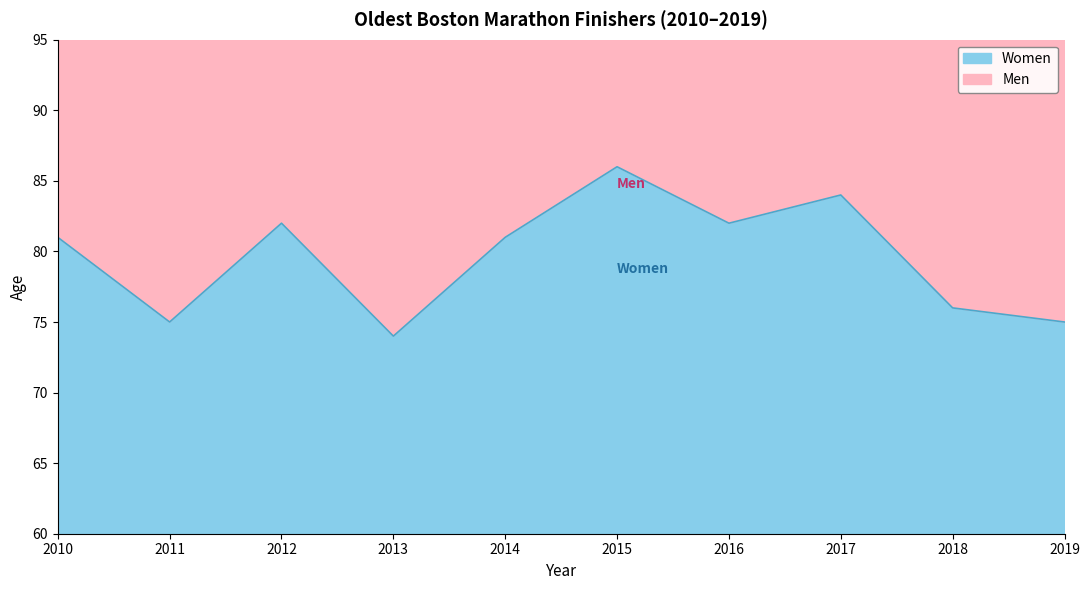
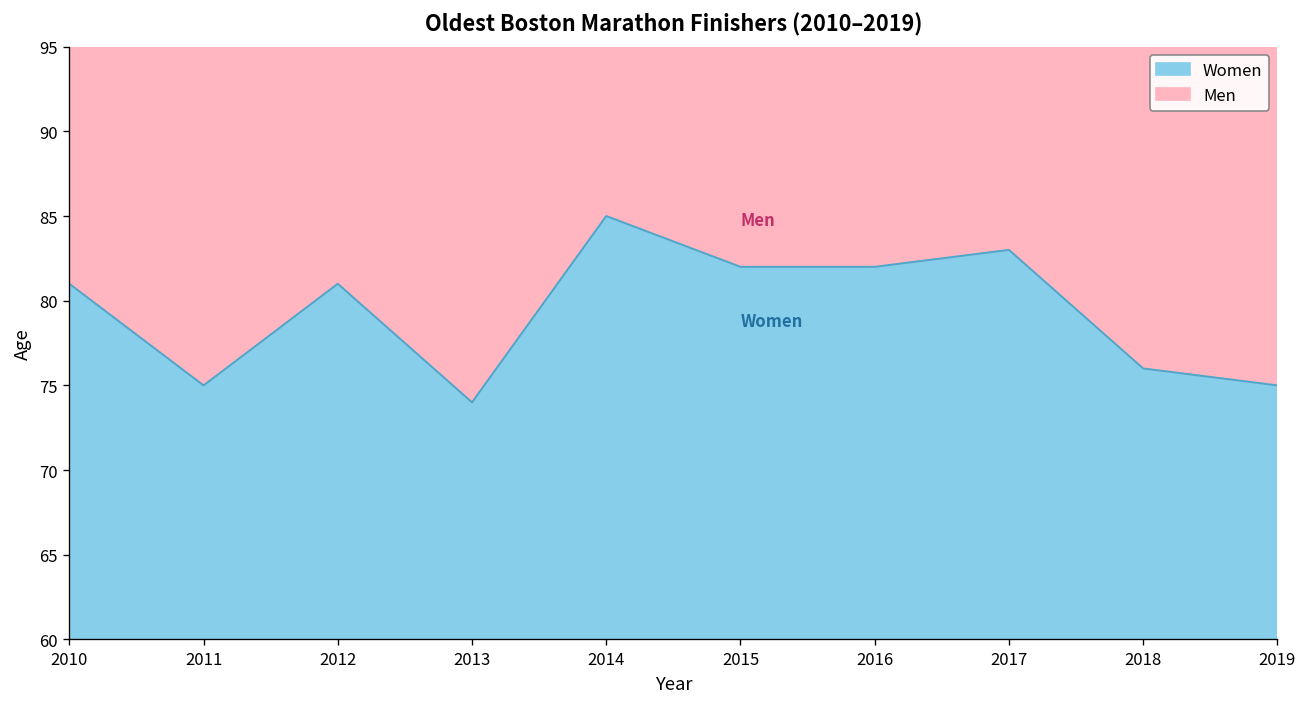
  {
    "Women": {
      "2010": 81,
      "2011": 75,
-     "2012": 82,
+     "2012": 81,
      "2013": 74,
-     "2014": 81,
-     "2015": 86,
+     "2014": 85,
+     "2015": 82,
      "2016": 82,
-     "2017": 84,
+     "2017": 83,
      "2018": 76,
      "2019": 75
    }
  }
